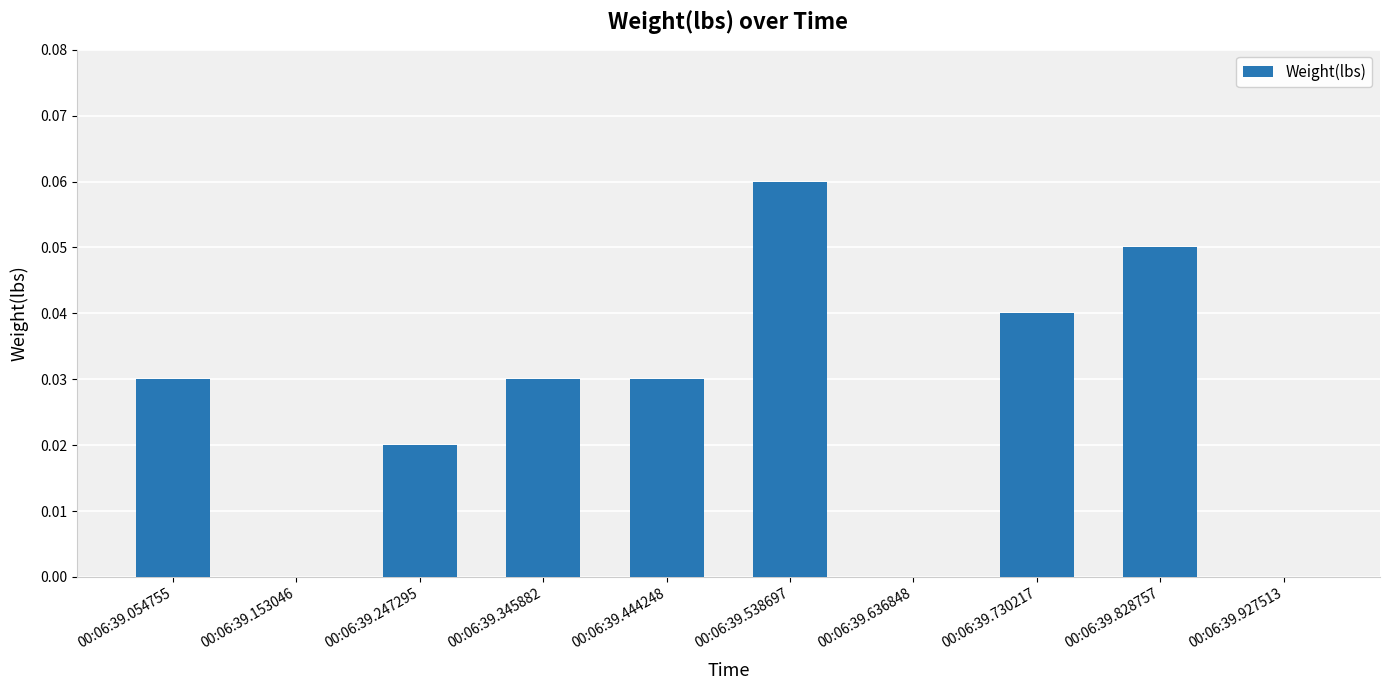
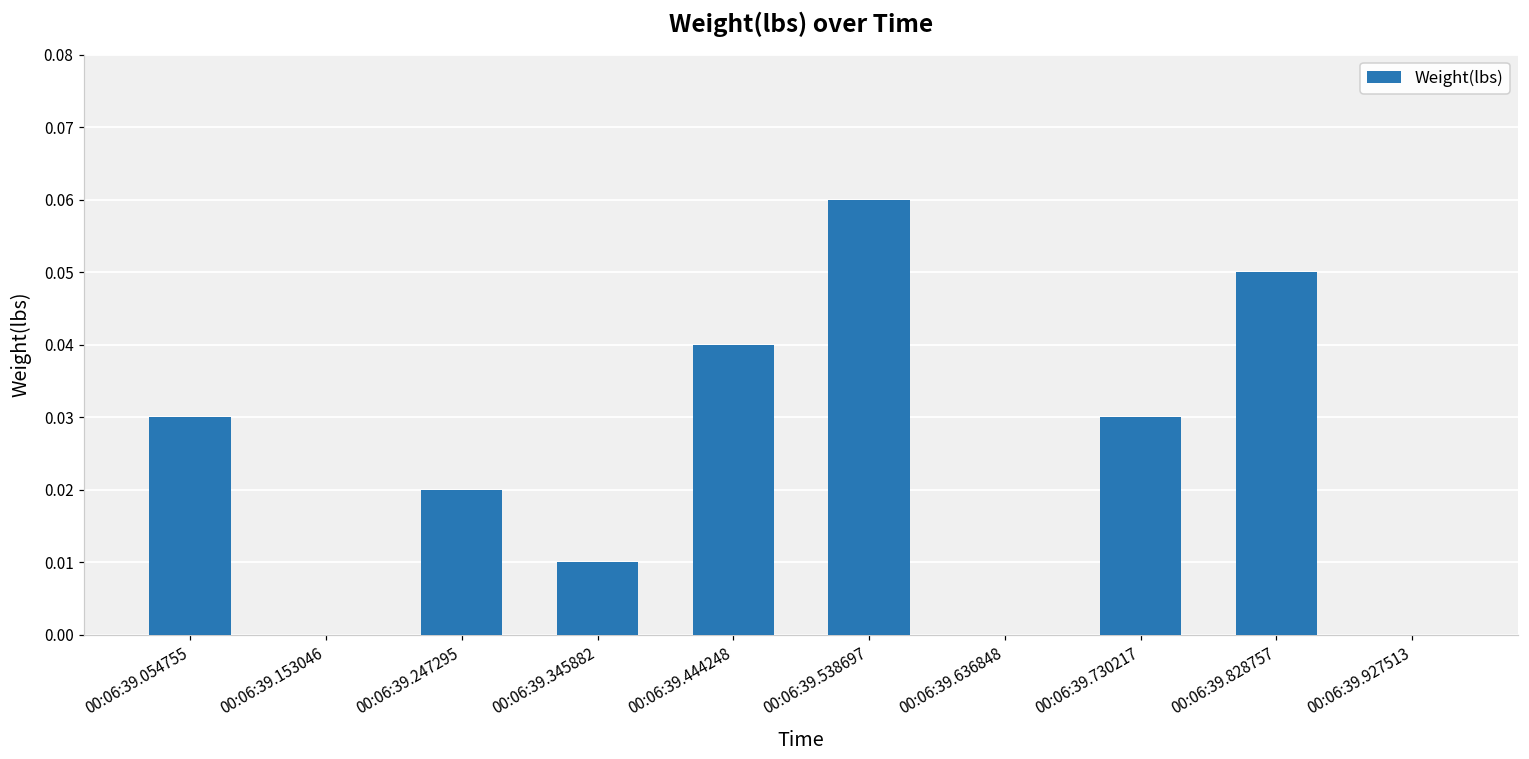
  {
    "00:06:39.054755": 0.03,
    "00:06:39.153046": 0.00,
    "00:06:39.247295": 0.02,
-   "00:06:39.345882": 0.03,
-   "00:06:39.444248": 0.03,
+   "00:06:39.345882": 0.01,
+   "00:06:39.444248": 0.04,
    "00:06:39.538697": 0.06,
    "00:06:39.636848": 0.00,
-   "00:06:39.730217": 0.04,
+   "00:06:39.730217": 0.03,
    "00:06:39.828757": 0.05,
    "00:06:39.927513": 0.00
  }
